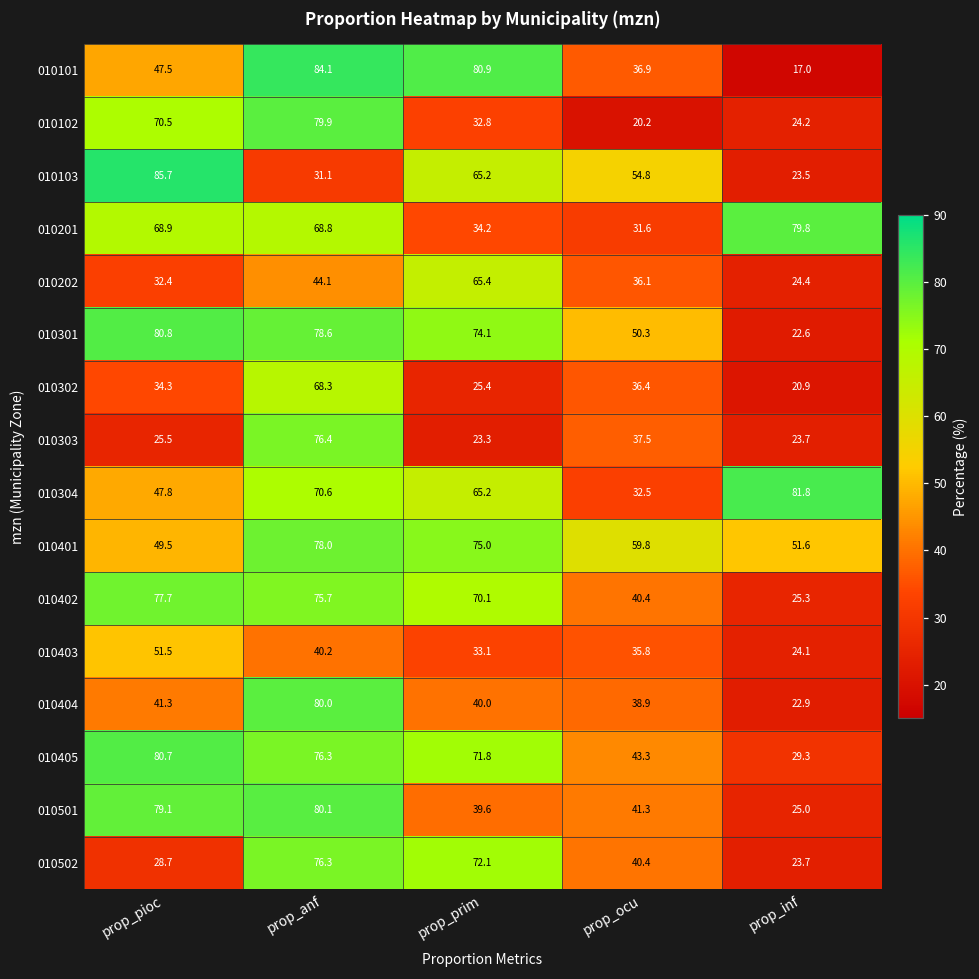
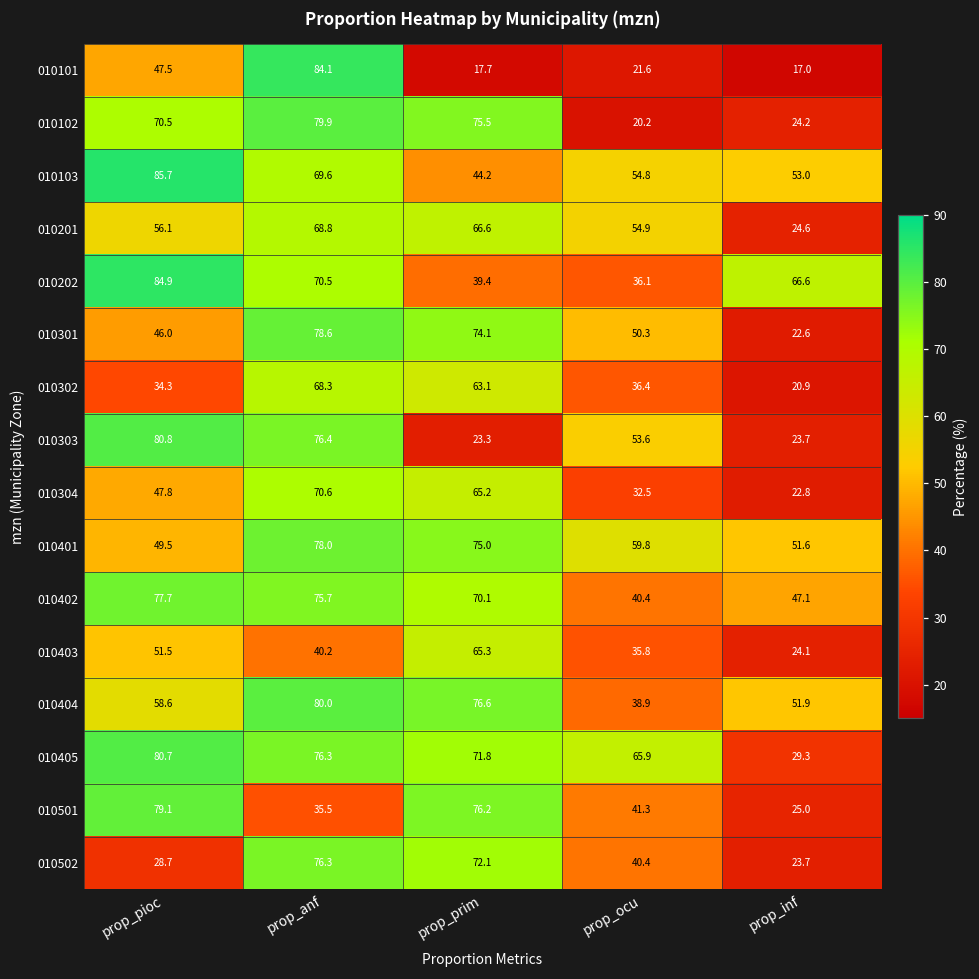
  {
    "010101": {
      "prop_pioc": 47.5,
      "prop_anf": 84.1,
-     "prop_prim": 80.9,
-     "prop_ocu": 36.9,
+     "prop_prim": 17.7,
+     "prop_ocu": 21.6,
      "prop_inf": 17.0
    },
    "010102": {
      "prop_pioc": 70.5,
      "prop_anf": 79.9,
-     "prop_prim": 32.8,
+     "prop_prim": 75.5,
      "prop_ocu": 20.2,
      "prop_inf": 24.2
    },
    "010103": {
      "prop_pioc": 85.7,
-     "prop_anf": 31.1,
-     "prop_prim": 65.2,
+     "prop_anf": 69.6,
+     "prop_prim": 44.2,
      "prop_ocu": 54.8,
-     "prop_inf": 23.5
+     "prop_inf": 53.0
    },
    "010201": {
-     "prop_pioc": 68.9,
+     "prop_pioc": 56.1,
      "prop_anf": 68.8,
-     "prop_prim": 34.2,
-     "prop_ocu": 31.6,
-     "prop_inf": 79.8
+     "prop_prim": 66.6,
+     "prop_ocu": 54.9,
+     "prop_inf": 24.6
    },
    "010202": {
-     "prop_pioc": 32.4,
-     "prop_anf": 44.1,
-     "prop_prim": 65.4,
+     "prop_pioc": 84.9,
+     "prop_anf": 70.5,
+     "prop_prim": 39.4,
      "prop_ocu": 36.1,
-     "prop_inf": 24.4
+     "prop_inf": 66.6
    },
    "010301": {
-     "prop_pioc": 80.8,
+     "prop_pioc": 46.0,
      "prop_anf": 78.6,
      "prop_prim": 74.1,
      "prop_ocu": 50.3,
      "prop_inf": 22.6
    },
    "010302": {
      "prop_pioc": 34.3,
      "prop_anf": 68.3,
-     "prop_prim": 25.4,
+     "prop_prim": 63.1,
      "prop_ocu": 36.4,
      "prop_inf": 20.9
    },
    "010303": {
-     "prop_pioc": 25.5,
+     "prop_pioc": 80.8,
      "prop_anf": 76.4,
      "prop_prim": 23.3,
-     "prop_ocu": 37.5,
+     "prop_ocu": 53.6,
      "prop_inf": 23.7
    },
    "010304": {
      "prop_pioc": 47.8,
      "prop_anf": 70.6,
      "prop_prim": 65.2,
      "prop_ocu": 32.5,
-     "prop_inf": 81.8
+     "prop_inf": 22.8
    },
    "010401": {
      "prop_pioc": 49.5,
      "prop_anf": 78.0,
      "prop_prim": 75.0,
      "prop_ocu": 59.8,
      "prop_inf": 51.6
    },
    "010402": {
      "prop_pioc": 77.7,
      "prop_anf": 75.7,
      "prop_prim": 70.1,
      "prop_ocu": 40.4,
-     "prop_inf": 25.3
+     "prop_inf": 47.1
    },
    "010403": {
      "prop_pioc": 51.5,
      "prop_anf": 40.2,
-     "prop_prim": 33.1,
+     "prop_prim": 65.3,
      "prop_ocu": 35.8,
      "prop_inf": 24.1
    },
    "010404": {
-     "prop_pioc": 41.3,
+     "prop_pioc": 58.6,
      "prop_anf": 80.0,
-     "prop_prim": 40.0,
+     "prop_prim": 76.6,
      "prop_ocu": 38.9,
-     "prop_inf": 22.9
+     "prop_inf": 51.9
    },
    "010405": {
      "prop_pioc": 80.7,
      "prop_anf": 76.3,
      "prop_prim": 71.8,
-     "prop_ocu": 43.3,
+     "prop_ocu": 65.9,
      "prop_inf": 29.3
    },
    "010501": {
      "prop_pioc": 79.1,
-     "prop_anf": 80.1,
-     "prop_prim": 39.6,
+     "prop_anf": 35.5,
+     "prop_prim": 76.2,
      "prop_ocu": 41.3,
      "prop_inf": 25.0
    },
    "010502": {
      "prop_pioc": 28.7,
      "prop_anf": 76.3,
      "prop_prim": 72.1,
      "prop_ocu": 40.4,
      "prop_inf": 23.7
    }
  }
